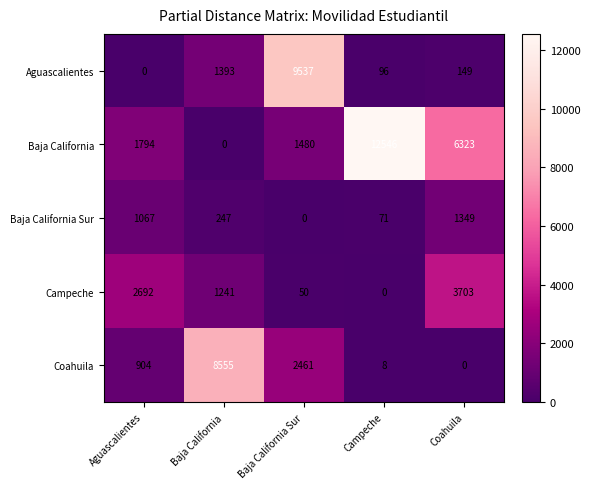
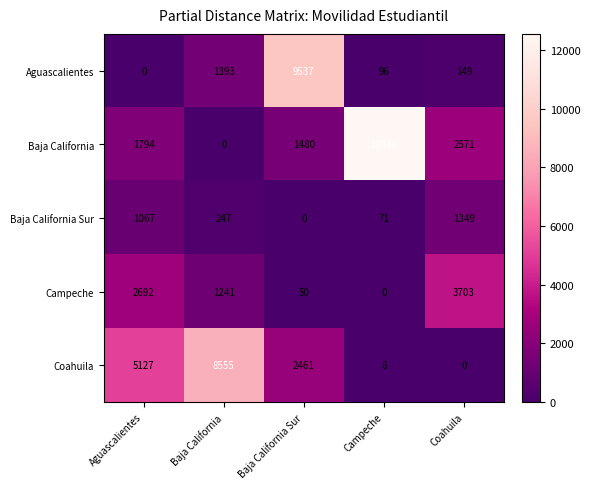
  {
    "Aguascalientes": {
      "Aguascalientes": 0,
      "Baja California": 1393,
      "Baja California Sur": 9537,
      "Campeche": 96,
      "Coahuila": 149
    },
    "Baja California": {
      "Aguascalientes": 1794,
      "Baja California": 0,
      "Baja California Sur": 1480,
-     "Coahuila": 6323
+     "Coahuila": 2571
    },
    "Baja California Sur": {
      "Aguascalientes": 1067,
      "Baja California": 247,
      "Baja California Sur": 0,
      "Campeche": 71,
      "Coahuila": 1349
    },
    "Campeche": {
      "Aguascalientes": 2692,
      "Baja California": 1241,
      "Baja California Sur": 50,
      "Campeche": 0,
      "Coahuila": 3703
    },
    "Coahuila": {
-     "Aguascalientes": 904,
+     "Aguascalientes": 5127,
      "Baja California": 8555,
      "Baja California Sur": 2461,
      "Campeche": 8,
      "Coahuila": 0
    }
  }
